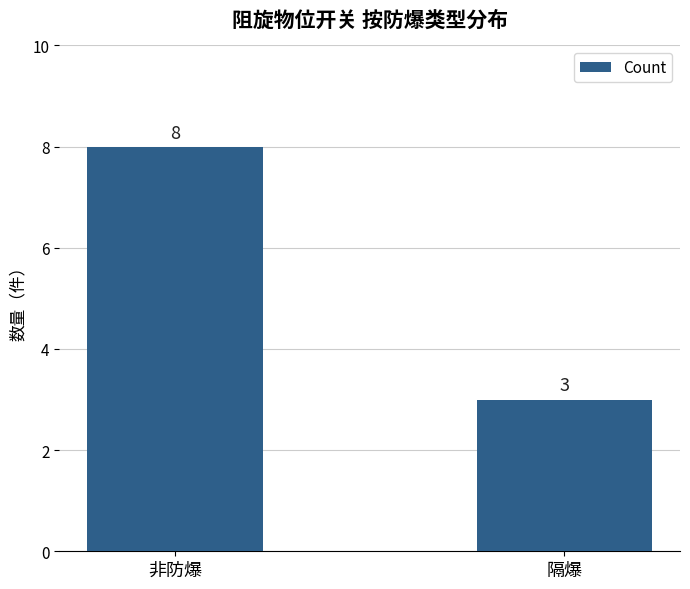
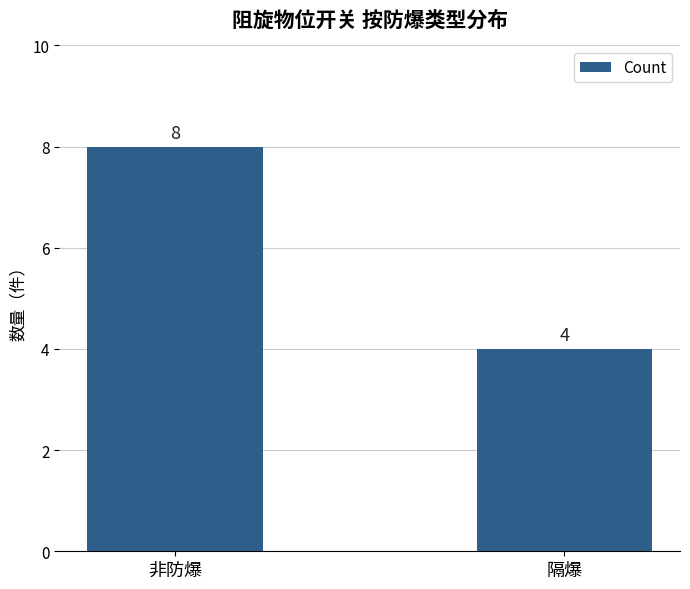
  {
    "非防爆": 8,
-   "隔爆": 3
+   "隔爆": 4
  }
